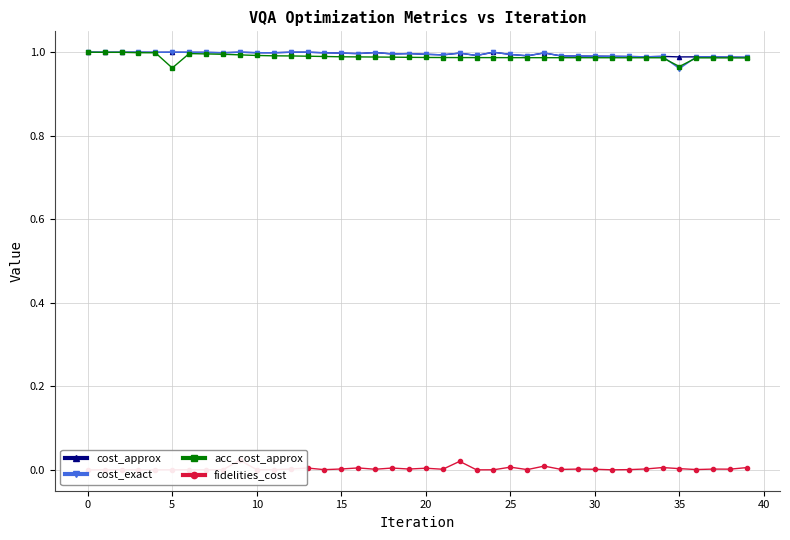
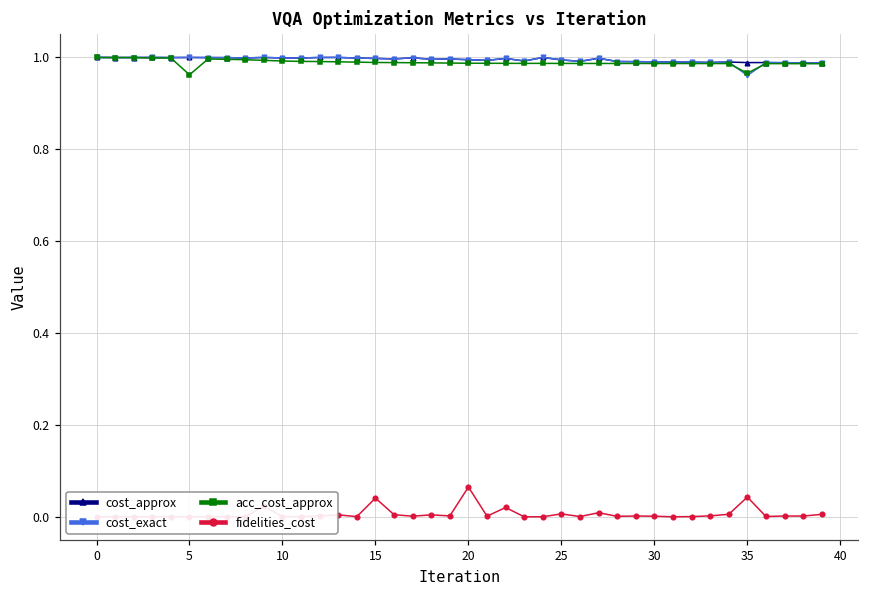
  {
    "cost_approx": {
      "35": 0.99
    },
    "acc_cost_approx": {
      "5": 0.96,
      "10": 0.99,
      "15": 0.99,
      "20": 0.99,
      "25": 0.99
    },
    "fidelities_cost": {
-     "15": 0.00,
-     "20": 0.00,
+     "15": 0.04,
+     "20": 0.06,
      "25": 0.01,
      "30": 0.00,
-     "35": 0.00
+     "35": 0.04
    }
  }
